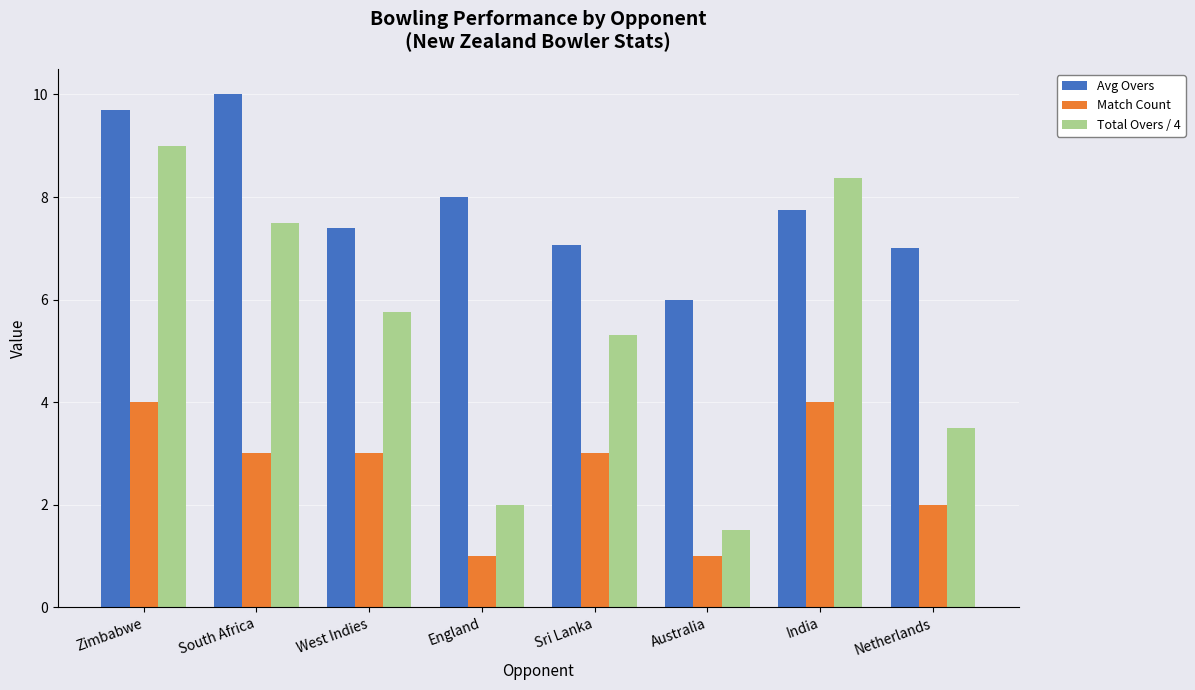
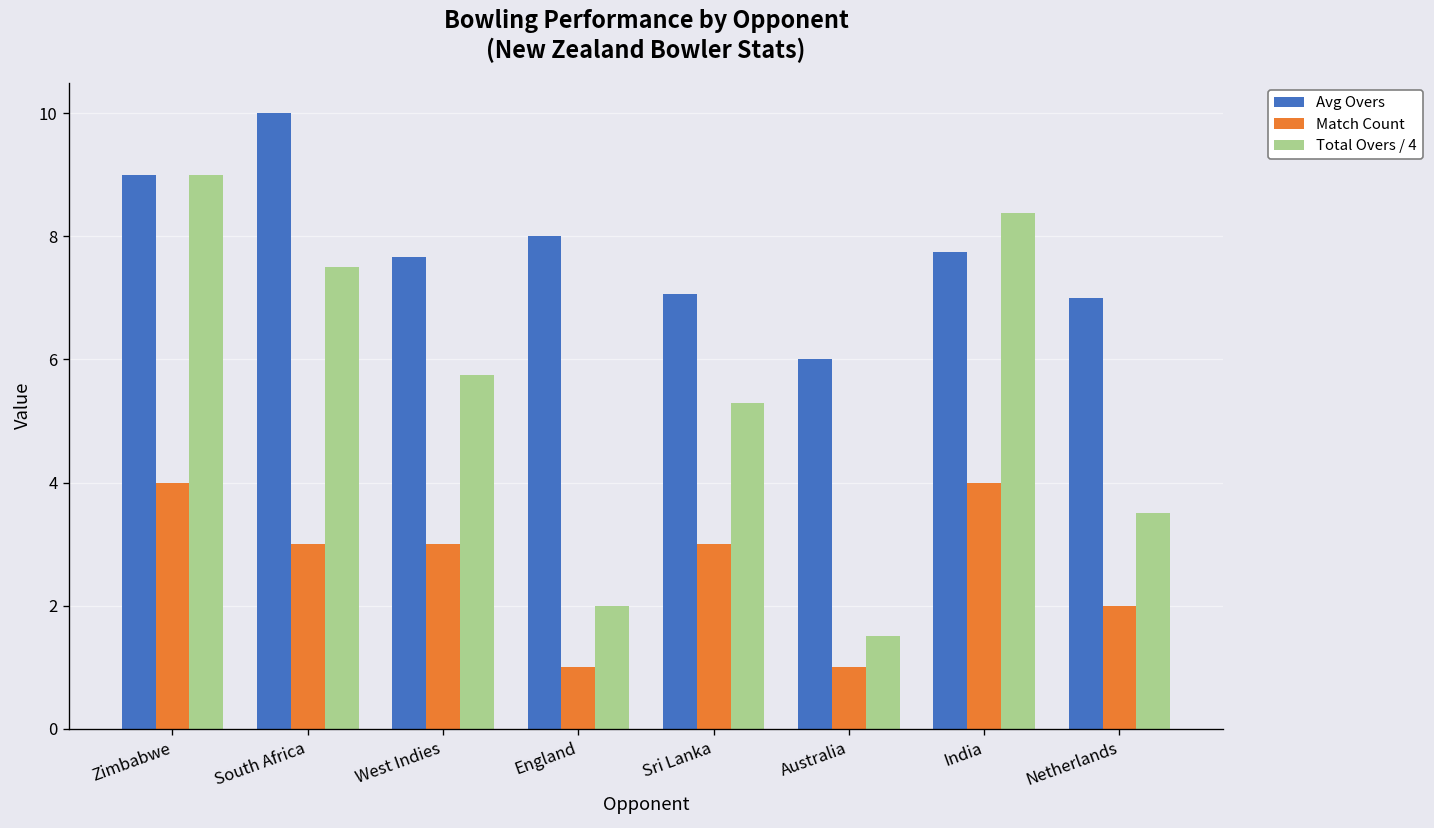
  {
    "Avg Overs": {
-     "Zimbabwe": 9.7,
+     "Zimbabwe": 9.0,
      "South Africa": 10.0,
-     "West Indies": 7.4,
+     "West Indies": 7.7,
      "England": 8.0,
      "Sri Lanka": 7.1,
      "Australia": 6.0,
      "India": 7.8,
      "Netherlands": 7.0
    },
    "Match Count": {
      "Zimbabwe": 4.0,
      "South Africa": 3.0,
      "West Indies": 3.0,
      "England": 1.0,
      "Sri Lanka": 3.0,
      "Australia": 1.0,
      "India": 4.0,
      "Netherlands": 2.0
    },
    "Total Overs / 4": {
      "Zimbabwe": 9.0,
      "South Africa": 7.5,
      "West Indies": 5.8,
      "England": 2.0,
      "Sri Lanka": 5.3,
      "Australia": 1.5,
      "India": 8.4,
      "Netherlands": 3.5
    }
  }
